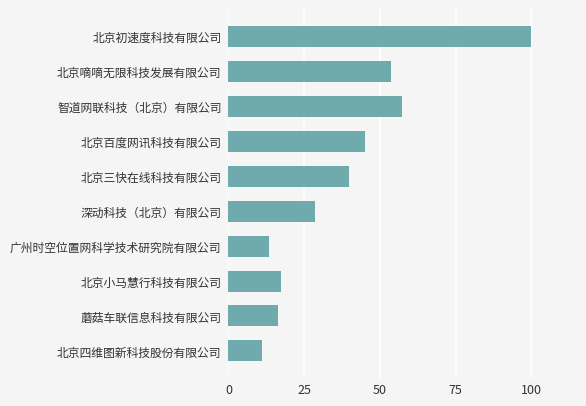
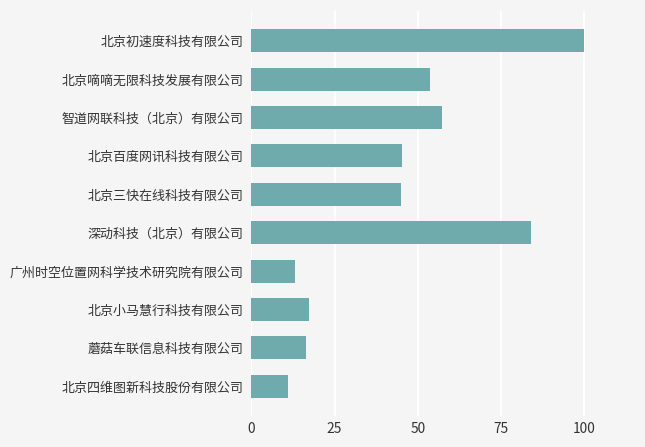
  {
    "北京初速度科技有限公司": 100,
    "北京嘀嘀无限科技发展有限公司": 54,
    "智道网联科技（北京）有限公司": 57,
    "北京百度网讯科技有限公司": 45,
-   "北京三快在线科技有限公司": 40,
-   "深动科技（北京）有限公司": 29,
+   "北京三快在线科技有限公司": 45,
+   "深动科技（北京）有限公司": 84,
    "广州时空位置网科学技术研究院有限公司": 13,
    "北京小马慧行科技有限公司": 17,
    "蘑菇车联信息科技有限公司": 17,
    "北京四维图新科技股份有限公司": 11
  }
